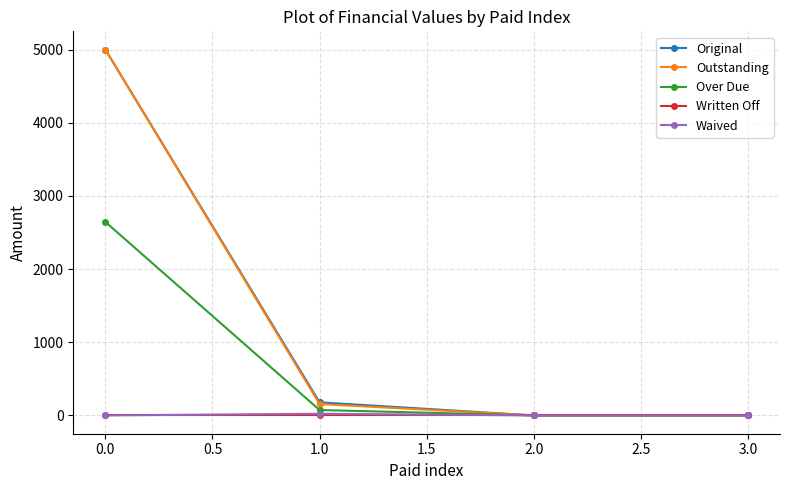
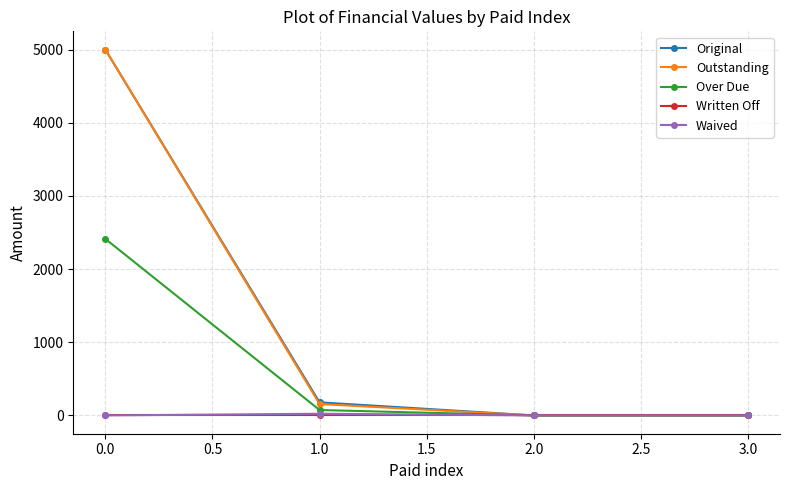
  {
    "Over Due": {
-     "0.0": 2600,
+     "0.0": 2400,
      "1.0": 100
    }
  }
